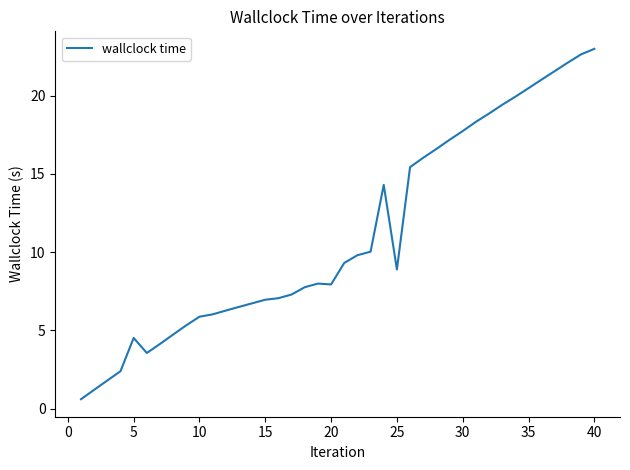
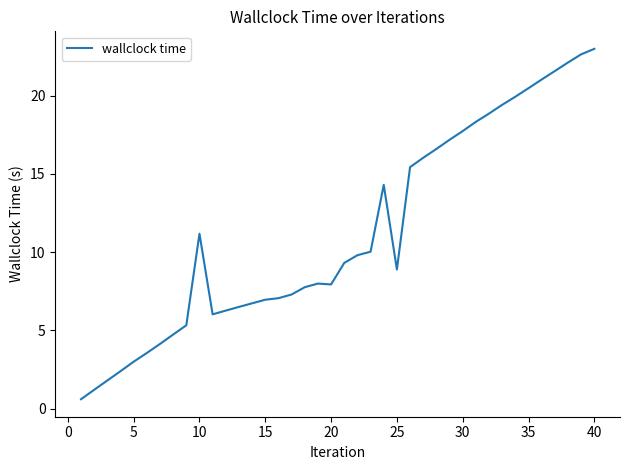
  {
-   "5": 4.5,
-   "10": 5.9,
+   "5": 3.0,
+   "10": 11.2,
    "15": 7.0,
    "20": 7.9,
    "25": 8.9,
    "30": 17.7,
    "35": 20.5,
    "40": 23.0
  }
